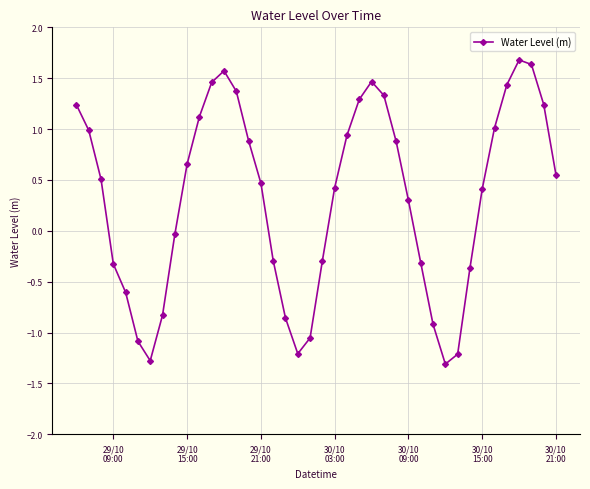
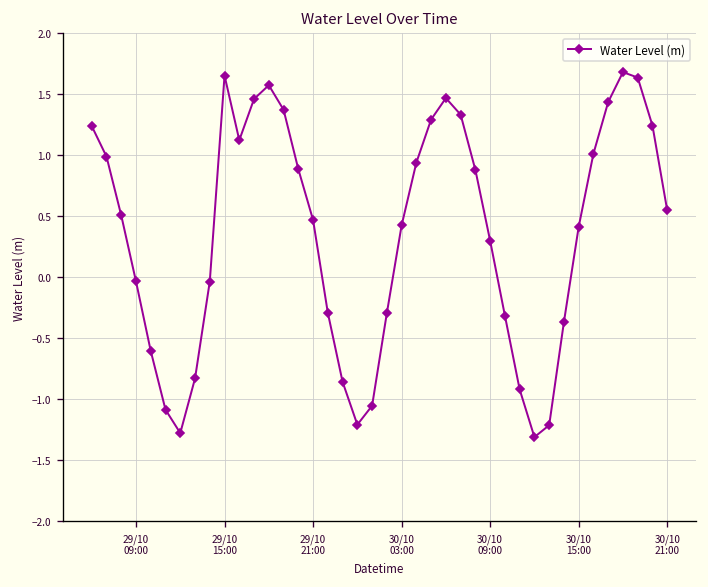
  {
-   "29/10 09:00": -0.33,
-   "29/10 15:00": 0.66,
+   "29/10 09:00": -0.03,
+   "29/10 15:00": 1.65,
    "29/10 21:00": 0.47,
    "30/10 03:00": 0.42,
    "30/10 09:00": 0.30,
    "30/10 15:00": 0.41,
    "30/10 21:00": 0.55
  }
